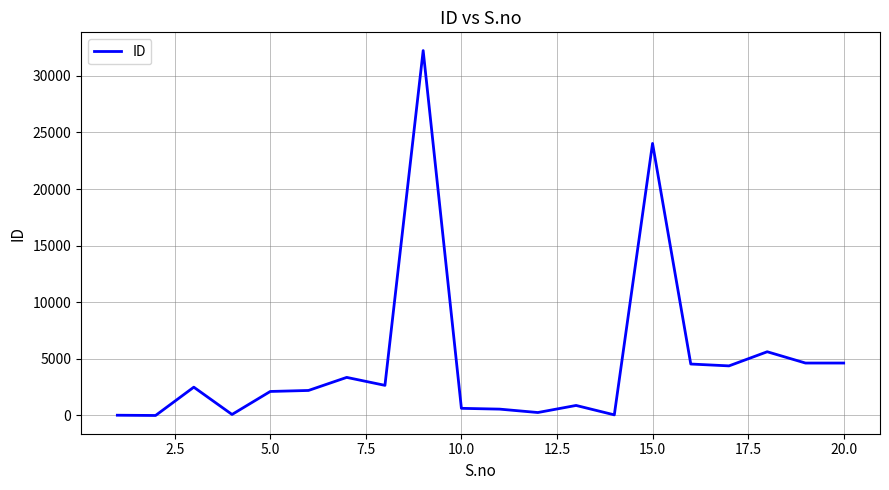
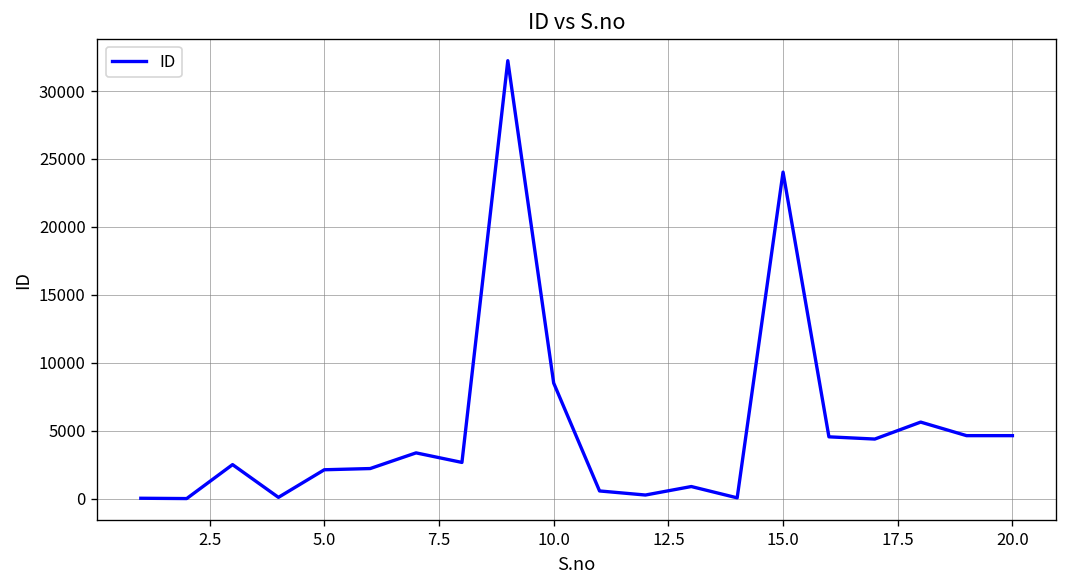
  {
    "5.0": 2100,
-   "10.0": 600,
+   "10.0": 8500,
    "15.0": 24000,
    "20.0": 4600
  }
